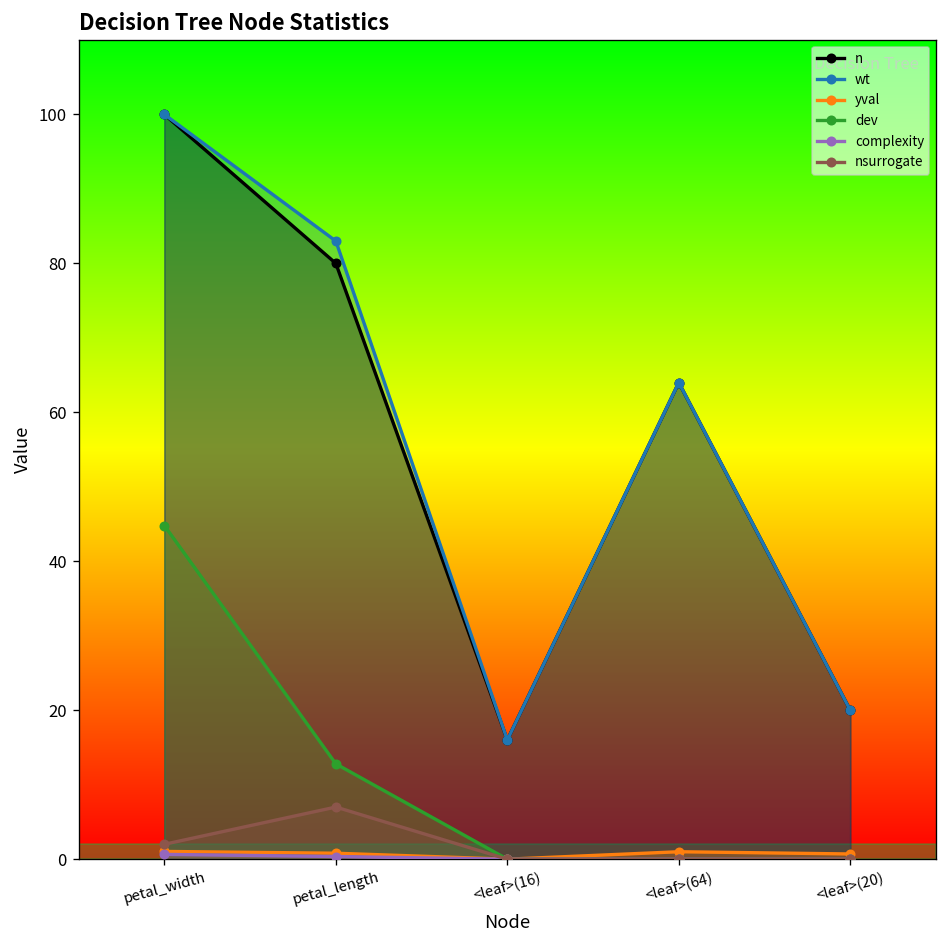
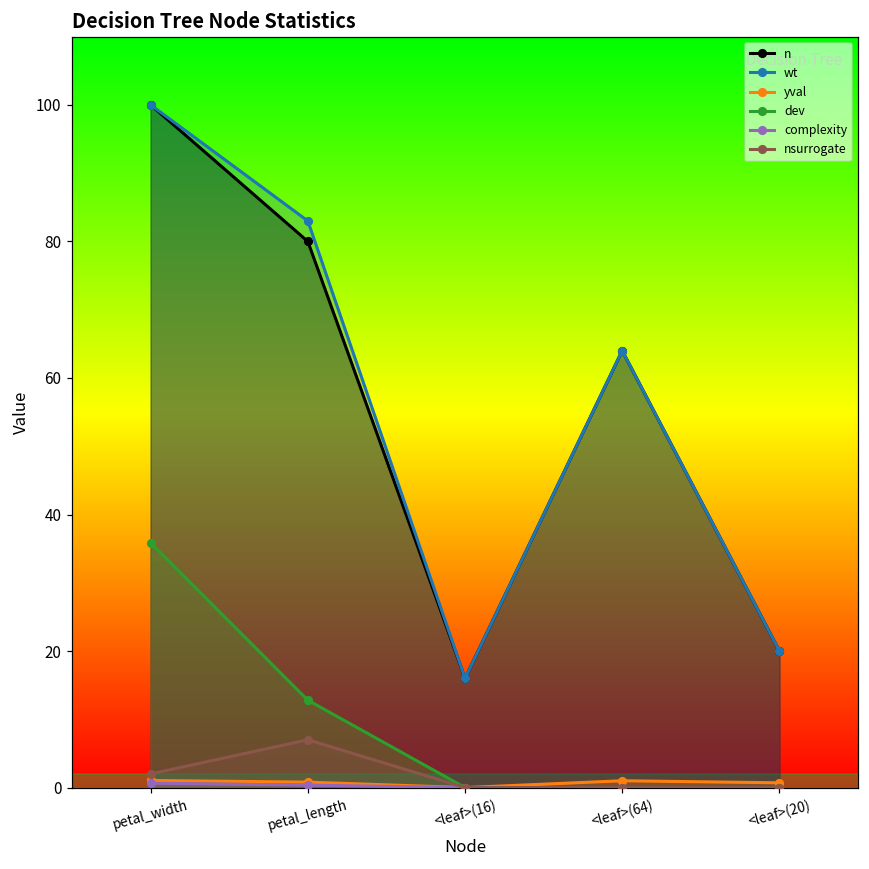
  {
    "n": {
      "petal_length": 80
    },
    "wt": {
      "petal_length": 83
    },
    "yval": {
      "petal_length": 1,
      "<leaf>(64)": 1,
      "<leaf>(20)": 1
    },
    "dev": {
-     "petal_width": 45,
+     "petal_width": 36,
      "petal_length": 13
    },
    "complexity": {
      "petal_length": 0
    },
    "nsurrogate": {
      "petal_width": 2,
      "petal_length": 7
    }
  }
